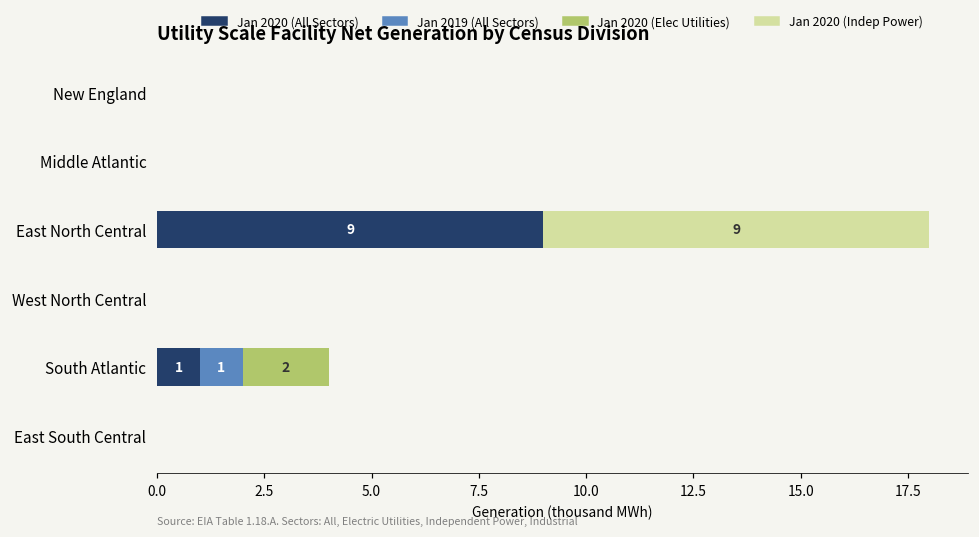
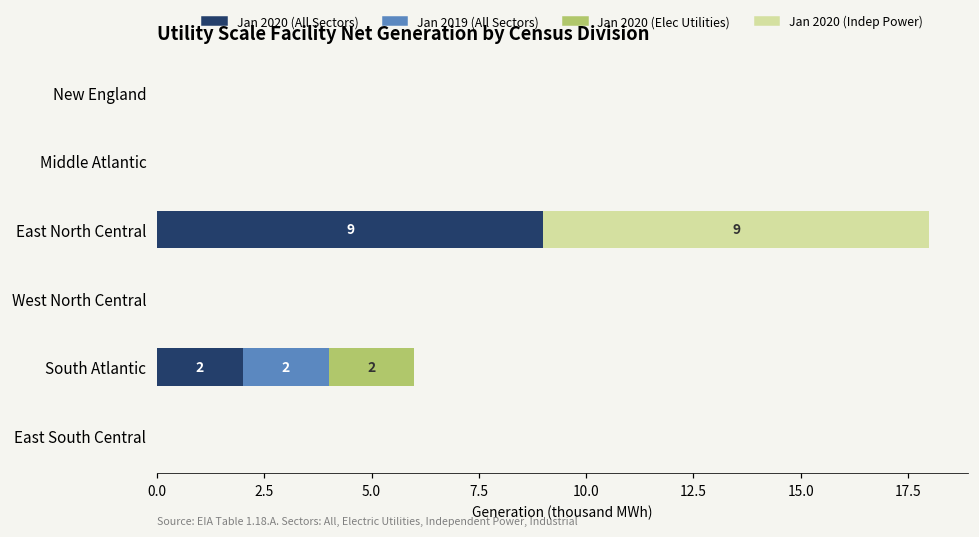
  {
    "Jan 2020 (All Sectors)": {
      "East North Central": 9,
-     "South Atlantic": 1
+     "South Atlantic": 2
    },
    "Jan 2019 (All Sectors)": {
-     "South Atlantic": 1
+     "South Atlantic": 2
    },
    "Jan 2020 (Elec Utilities)": {
      "South Atlantic": 2
    },
    "Jan 2020 (Indep Power)": {
      "East North Central": 9
    }
  }
